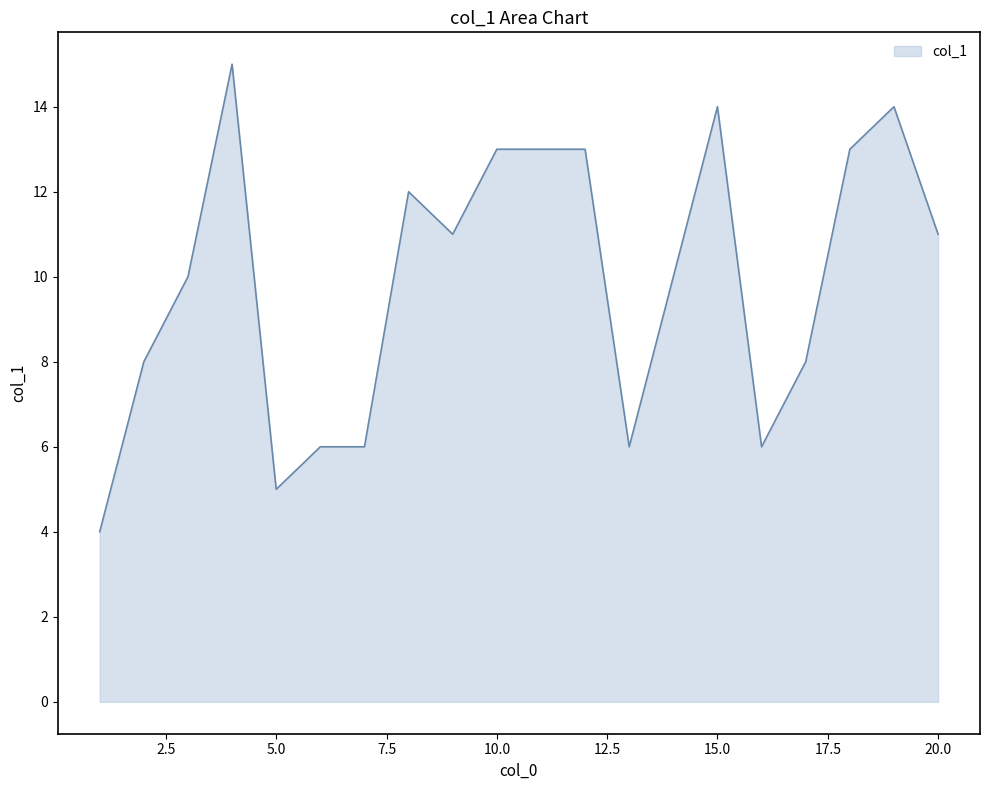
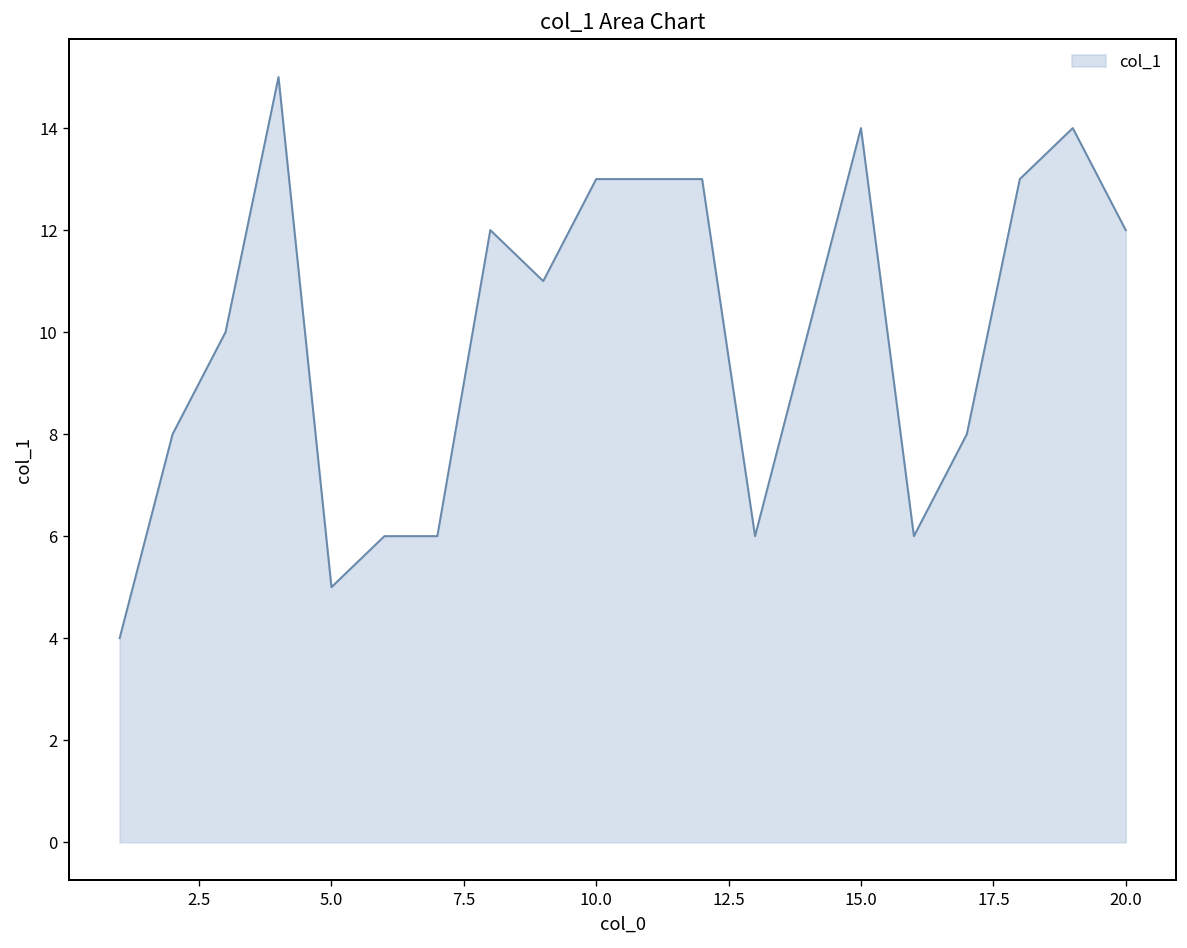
  {
    "5.0": 5,
    "10.0": 13,
    "15.0": 14,
-   "20.0": 11
+   "20.0": 12
  }
